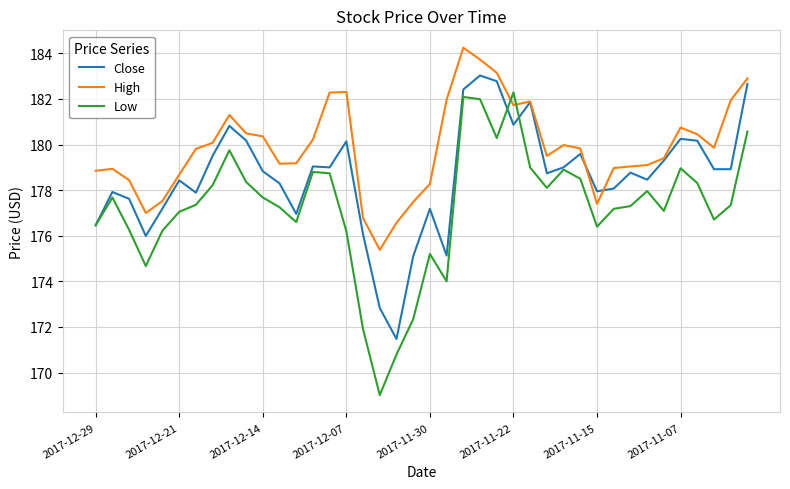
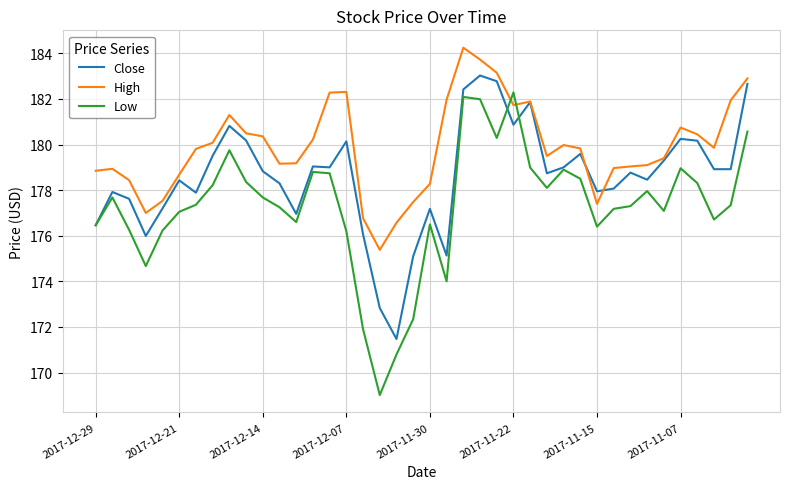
  {
    "Close": {
      "2017-12-21": 178.4,
      "2017-12-14": 178.8,
      "2017-12-07": 180.1,
      "2017-11-30": 177.2,
      "2017-11-22": 180.9,
      "2017-11-15": 178.0,
      "2017-11-07": 180.3
    },
    "High": {
      "2017-12-29": 178.9,
      "2017-12-21": 178.7,
      "2017-12-14": 180.4,
      "2017-12-07": 182.3,
      "2017-11-30": 178.3,
      "2017-11-22": 181.7,
      "2017-11-15": 177.4,
      "2017-11-07": 180.7
    },
    "Low": {
      "2017-12-21": 177.1,
      "2017-12-14": 177.7,
      "2017-12-07": 176.2,
-     "2017-11-30": 175.2,
+     "2017-11-30": 176.5,
      "2017-11-22": 182.3,
      "2017-11-15": 176.4,
      "2017-11-07": 179.0
    }
  }
